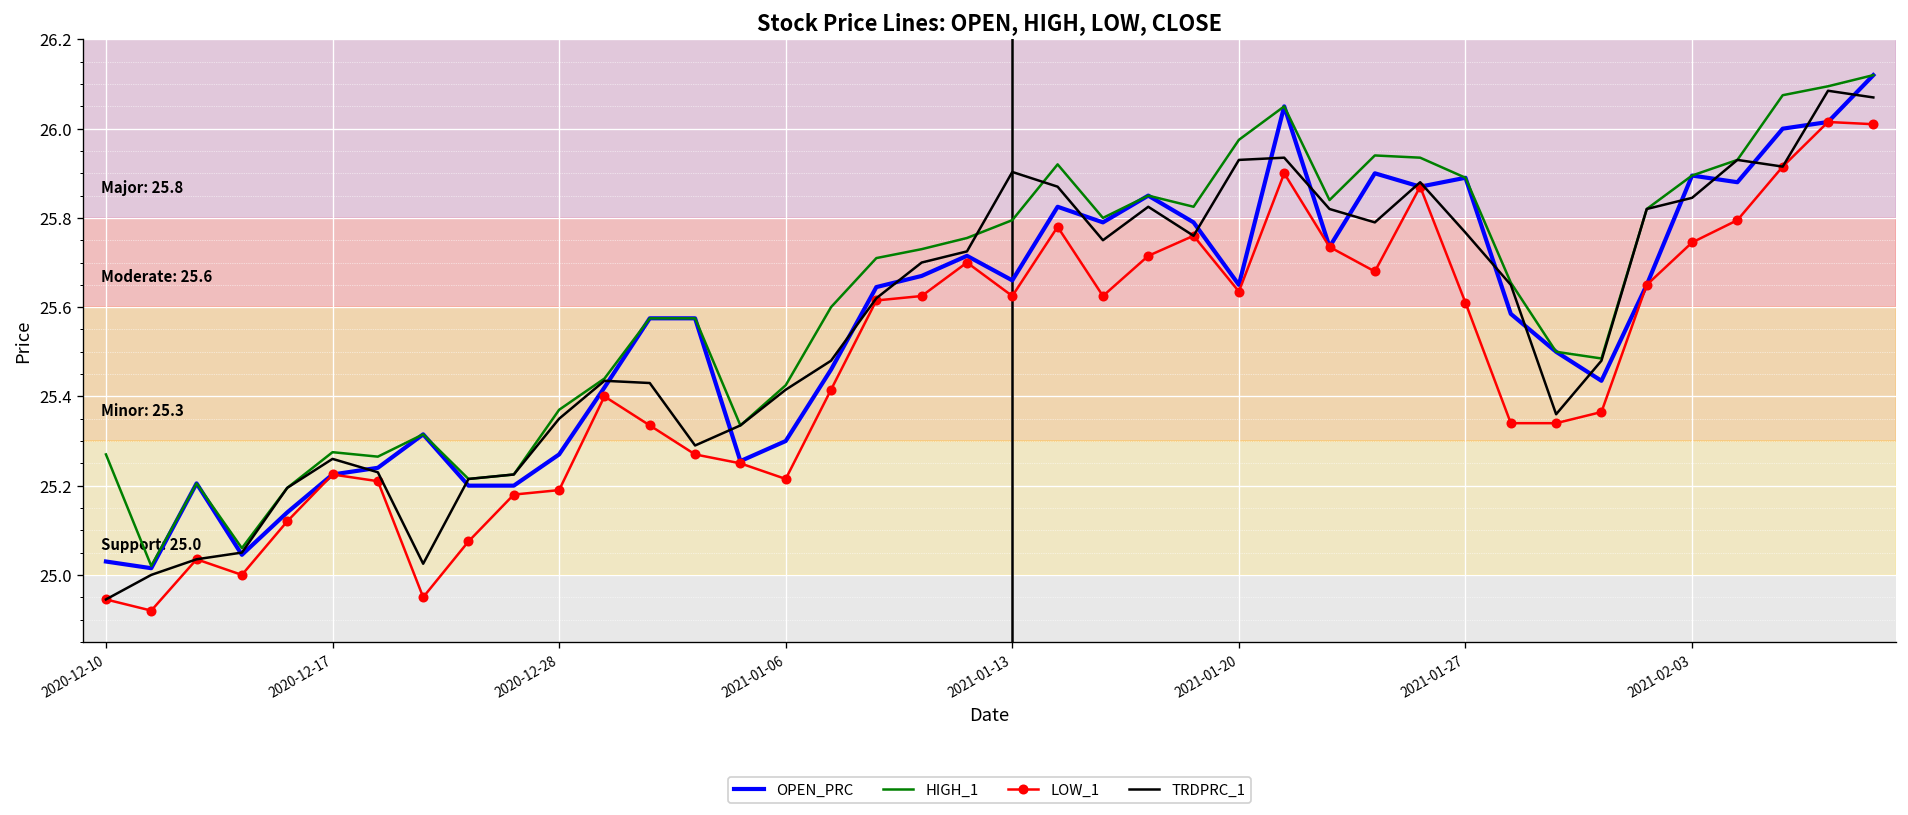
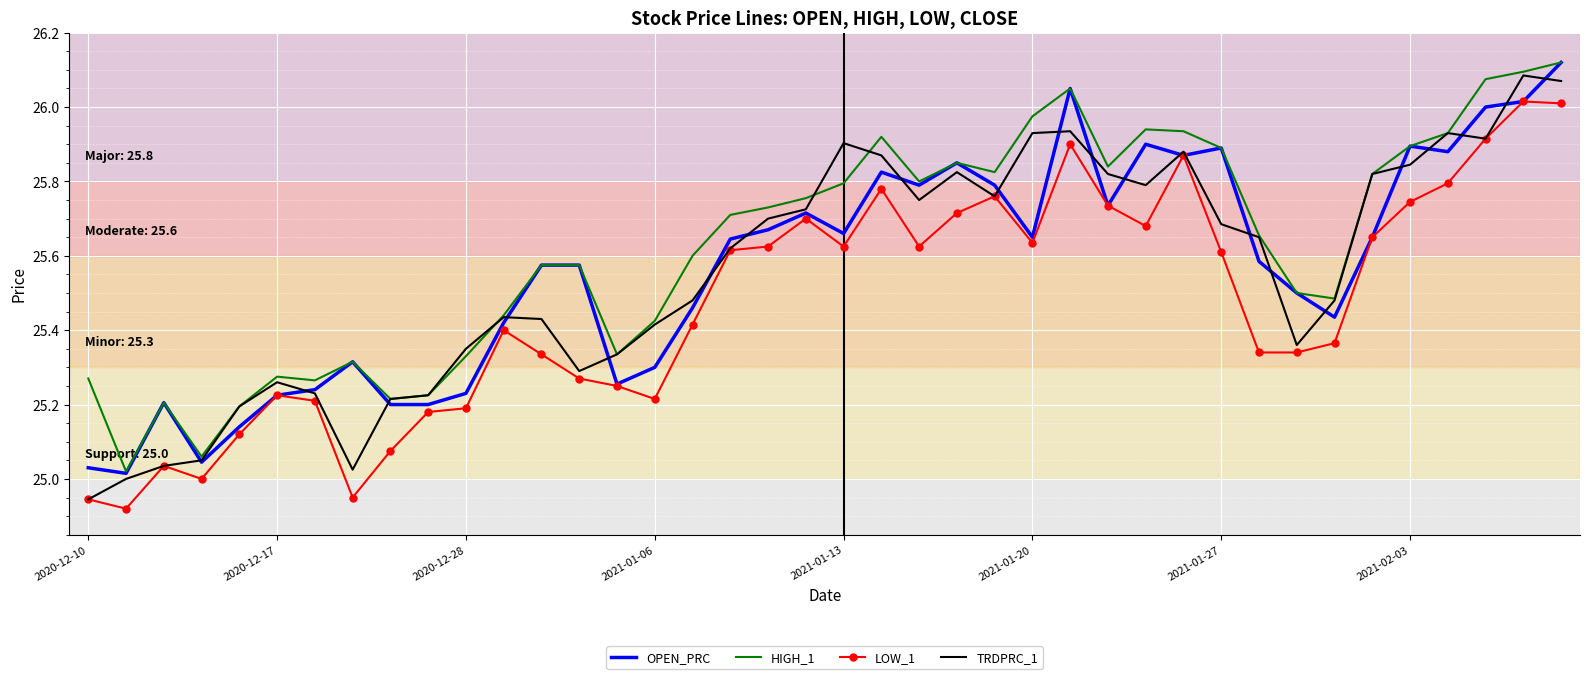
  {
    "OPEN_PRC": {
      "2020-12-10": 25.03,
-     "2020-12-28": 25.27,
+     "2020-12-28": 25.23,
      "2021-01-06": 25.30,
      "2021-01-13": 25.66,
      "2021-01-20": 25.65
    },
    "HIGH_1": {
      "2020-12-10": 25.27,
      "2020-12-17": 25.28,
-     "2020-12-28": 25.37,
+     "2020-12-28": 25.33,
      "2021-01-06": 25.43,
      "2021-01-13": 25.80,
      "2021-01-20": 25.98
    },
    "LOW_1": {
      "2020-12-28": 25.19,
      "2021-01-06": 25.22,
      "2021-01-13": 25.63,
      "2021-01-20": 25.64,
      "2021-01-27": 25.61,
      "2021-02-03": 25.75
    },
    "TRDPRC_1": {
      "2020-12-17": 25.26,
      "2020-12-28": 25.35,
      "2021-01-06": 25.42,
      "2021-01-13": 25.90,
      "2021-01-20": 25.93,
-     "2021-01-27": 25.77,
+     "2021-01-27": 25.69,
      "2021-02-03": 25.85
    }
  }
